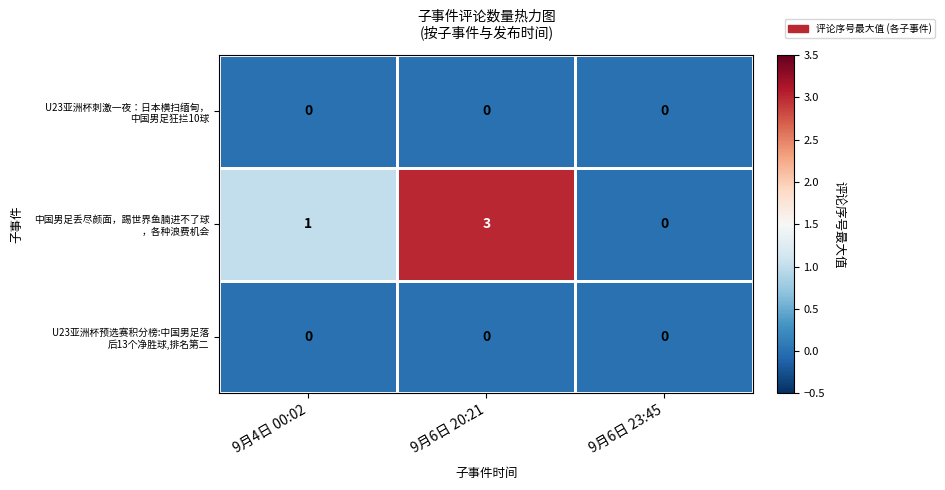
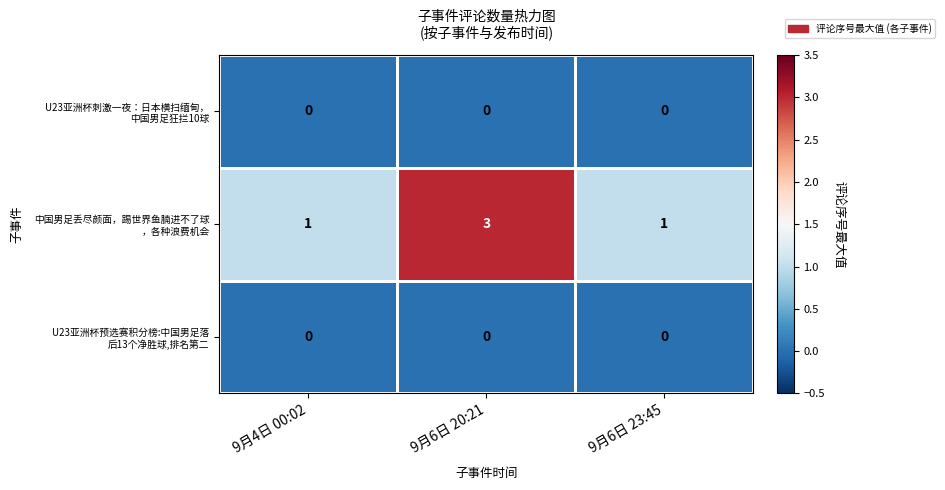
  {
    "U23亚洲杯刺激一夜：日本横扫缅甸， 中国男足狂拦10球": {
      "9月4日 00:02": 0,
      "9月6日 20:21": 0,
      "9月6日 23:45": 0
    },
    "中国男足丢尽颜面，踢世界鱼腩进不了球 ，各种浪费机会": {
      "9月4日 00:02": 1,
      "9月6日 20:21": 3,
-     "9月6日 23:45": 0
+     "9月6日 23:45": 1
    },
    "U23亚洲杯预选赛积分榜:中国男足落 后13个净胜球,排名第二": {
      "9月4日 00:02": 0,
      "9月6日 20:21": 0,
      "9月6日 23:45": 0
    }
  }
